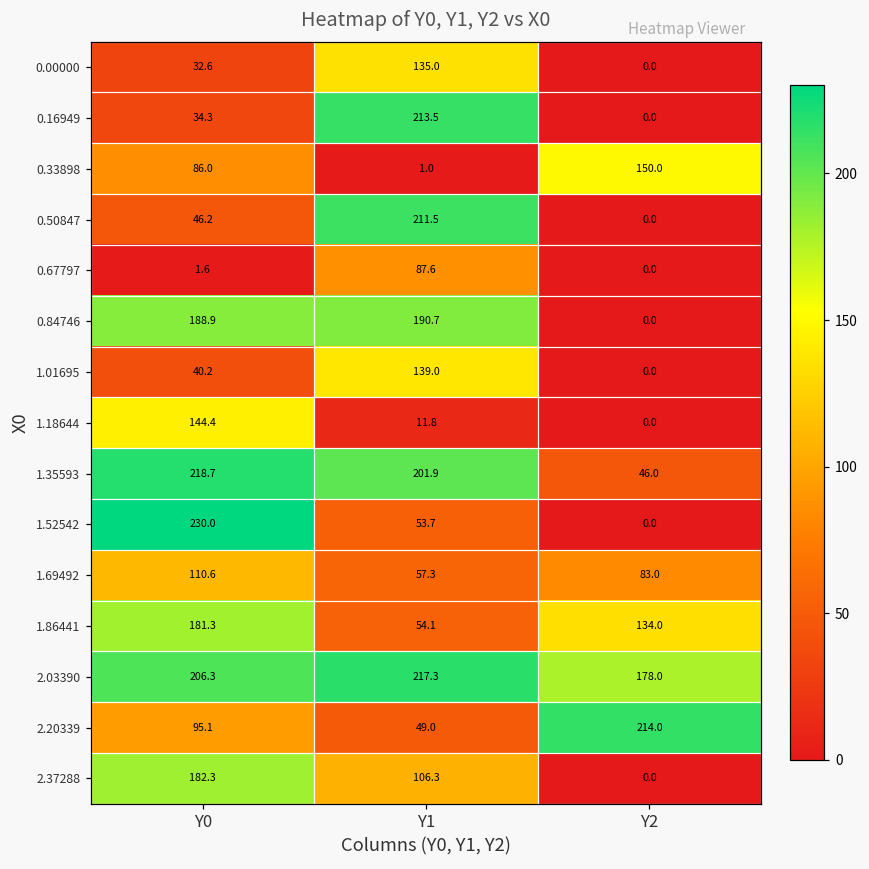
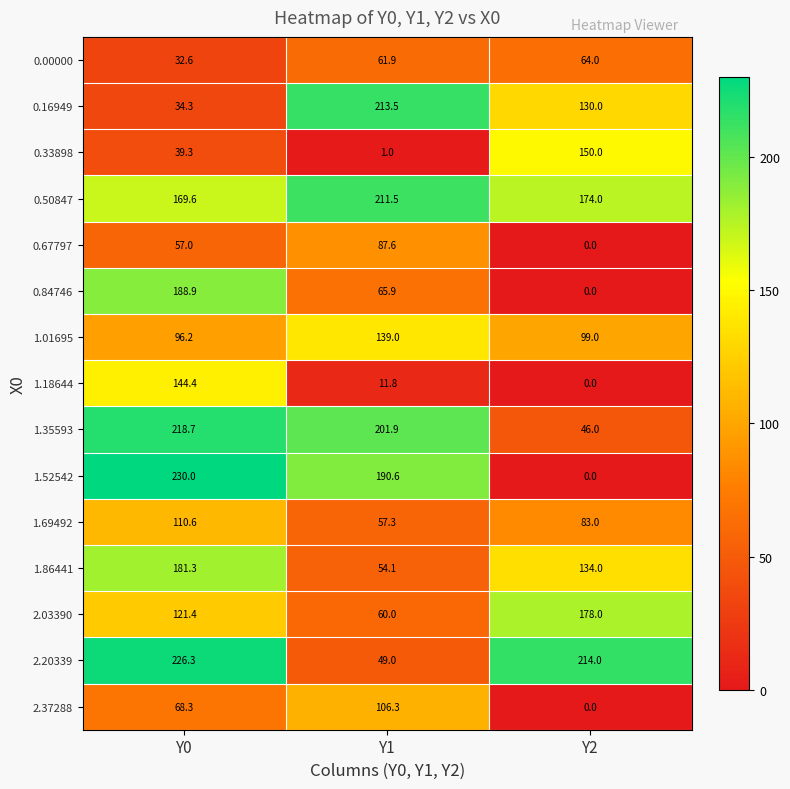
  {
    "0.00000": {
      "Y0": 32.6,
-     "Y1": 135.0,
-     "Y2": 0.0
+     "Y1": 61.9,
+     "Y2": 64.0
    },
    "0.16949": {
      "Y0": 34.3,
      "Y1": 213.5,
-     "Y2": 0.0
+     "Y2": 130.0
    },
    "0.33898": {
-     "Y0": 86.0,
+     "Y0": 39.3,
      "Y1": 1.0,
      "Y2": 150.0
    },
    "0.50847": {
-     "Y0": 46.2,
+     "Y0": 169.6,
      "Y1": 211.5,
-     "Y2": 0.0
+     "Y2": 174.0
    },
    "0.67797": {
-     "Y0": 1.6,
+     "Y0": 57.0,
      "Y1": 87.6,
      "Y2": 0.0
    },
    "0.84746": {
      "Y0": 188.9,
-     "Y1": 190.7,
+     "Y1": 65.9,
      "Y2": 0.0
    },
    "1.01695": {
-     "Y0": 40.2,
+     "Y0": 96.2,
      "Y1": 139.0,
-     "Y2": 0.0
+     "Y2": 99.0
    },
    "1.18644": {
      "Y0": 144.4,
      "Y1": 11.8,
      "Y2": 0.0
    },
    "1.35593": {
      "Y0": 218.7,
      "Y1": 201.9,
      "Y2": 46.0
    },
    "1.52542": {
      "Y0": 230.0,
-     "Y1": 53.7,
+     "Y1": 190.6,
      "Y2": 0.0
    },
    "1.69492": {
      "Y0": 110.6,
      "Y1": 57.3,
      "Y2": 83.0
    },
    "1.86441": {
      "Y0": 181.3,
      "Y1": 54.1,
      "Y2": 134.0
    },
    "2.03390": {
-     "Y0": 206.3,
-     "Y1": 217.3,
+     "Y0": 121.4,
+     "Y1": 60.0,
      "Y2": 178.0
    },
    "2.20339": {
-     "Y0": 95.1,
+     "Y0": 226.3,
      "Y1": 49.0,
      "Y2": 214.0
    },
    "2.37288": {
-     "Y0": 182.3,
+     "Y0": 68.3,
      "Y1": 106.3,
      "Y2": 0.0
    }
  }
